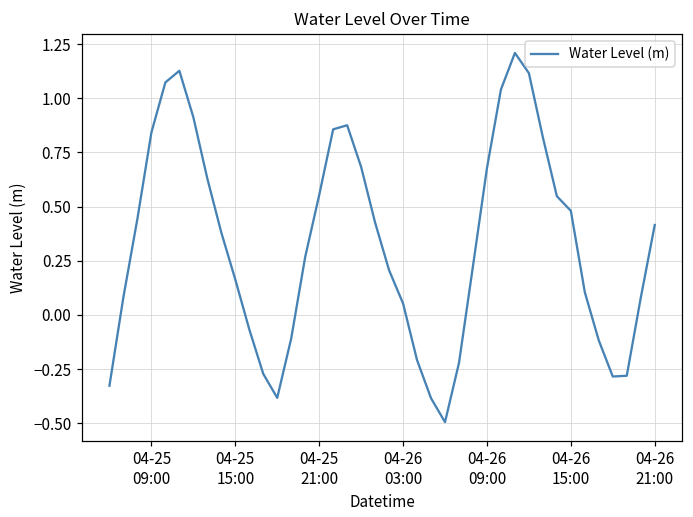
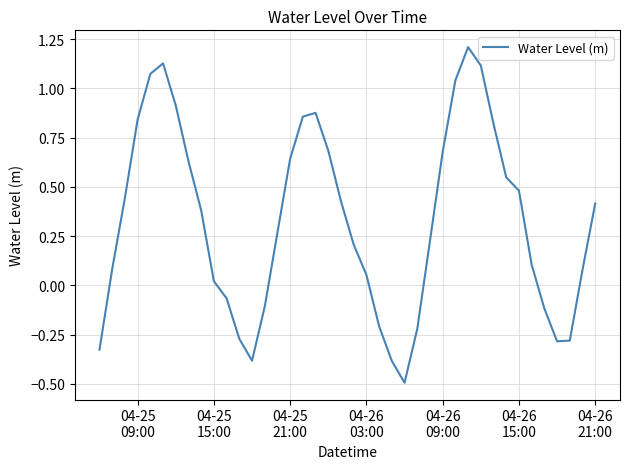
  {
    "04-25 09:00": 0.84,
-   "04-25 15:00": 0.16,
-   "04-25 21:00": 0.55,
+   "04-25 15:00": 0.02,
+   "04-25 21:00": 0.64,
    "04-26 03:00": 0.05,
    "04-26 09:00": 0.68,
    "04-26 15:00": 0.48,
    "04-26 21:00": 0.42
  }
